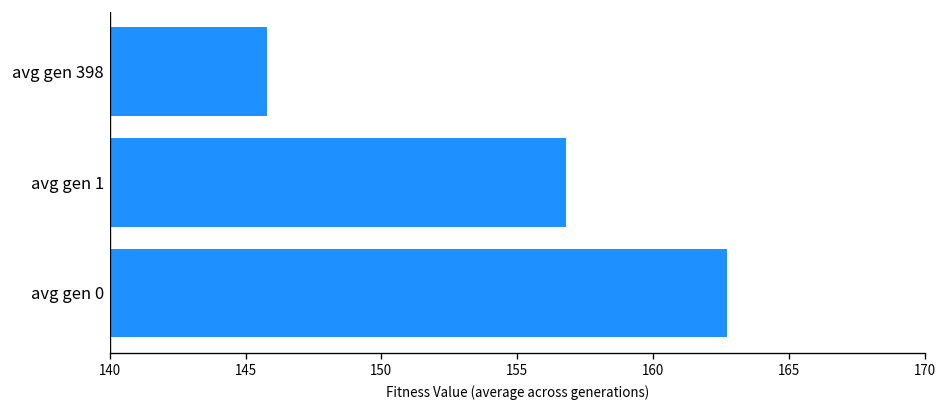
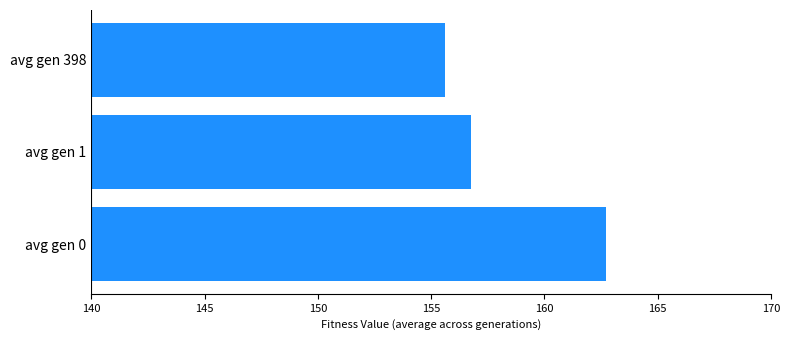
  {
-   "avg gen 398": 145.8,
+   "avg gen 398": 155.6,
    "avg gen 1": 156.8,
    "avg gen 0": 162.7
  }
